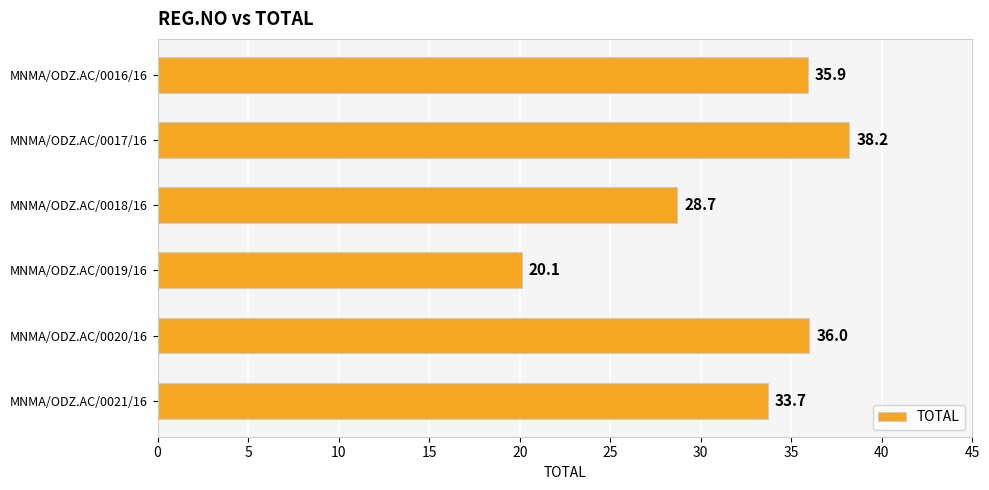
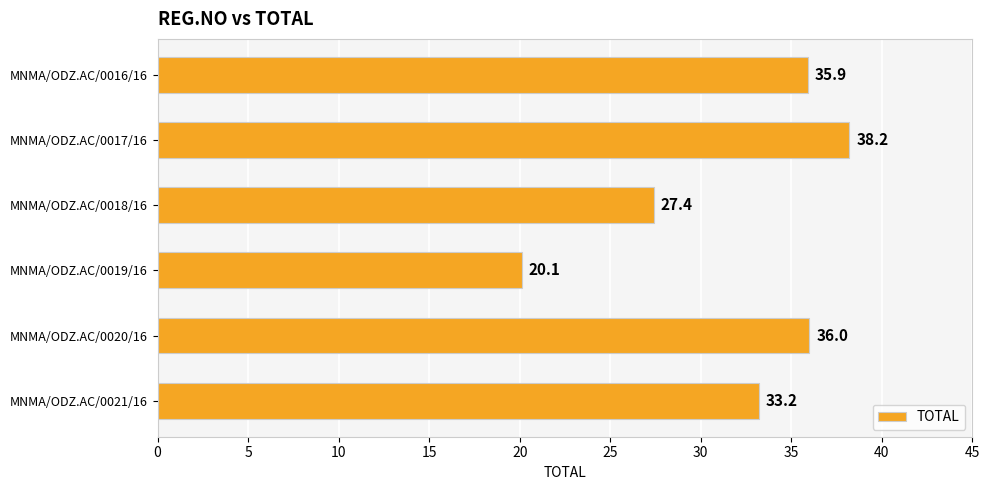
  {
    "MNMA/ODZ.AC/0016/16": 35.9,
    "MNMA/ODZ.AC/0017/16": 38.2,
-   "MNMA/ODZ.AC/0018/16": 28.7,
+   "MNMA/ODZ.AC/0018/16": 27.4,
    "MNMA/ODZ.AC/0019/16": 20.1,
    "MNMA/ODZ.AC/0020/16": 36.0,
-   "MNMA/ODZ.AC/0021/16": 33.7
+   "MNMA/ODZ.AC/0021/16": 33.2
  }
